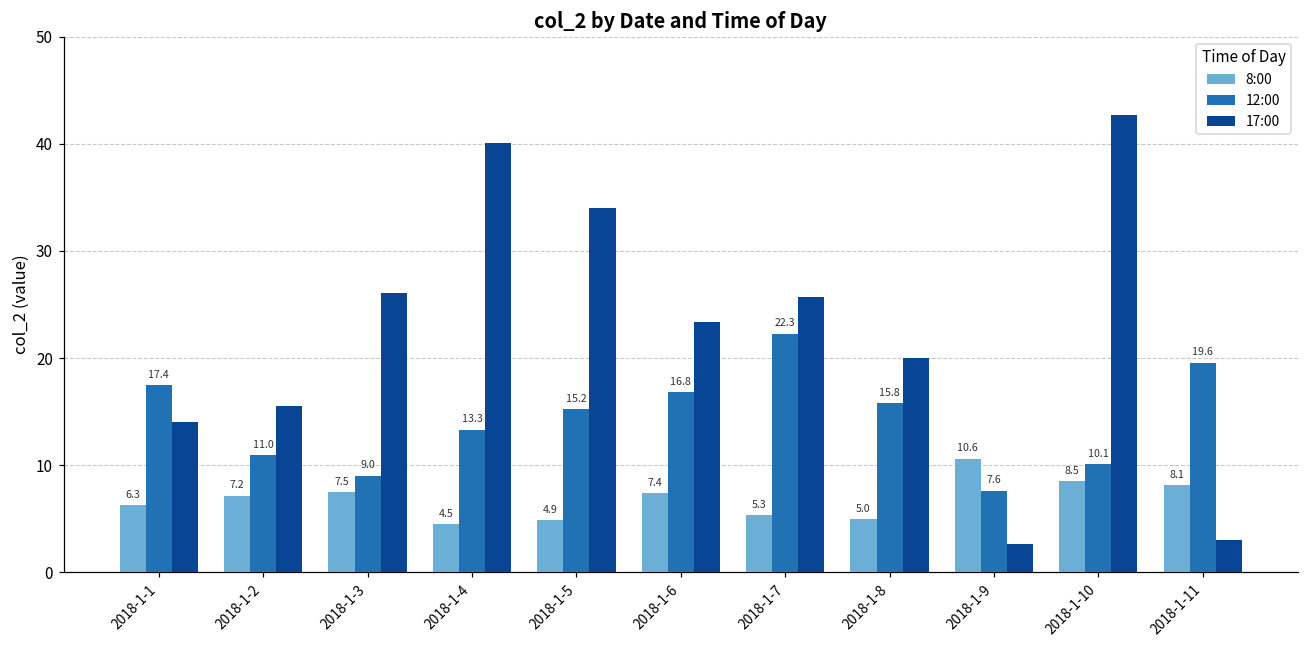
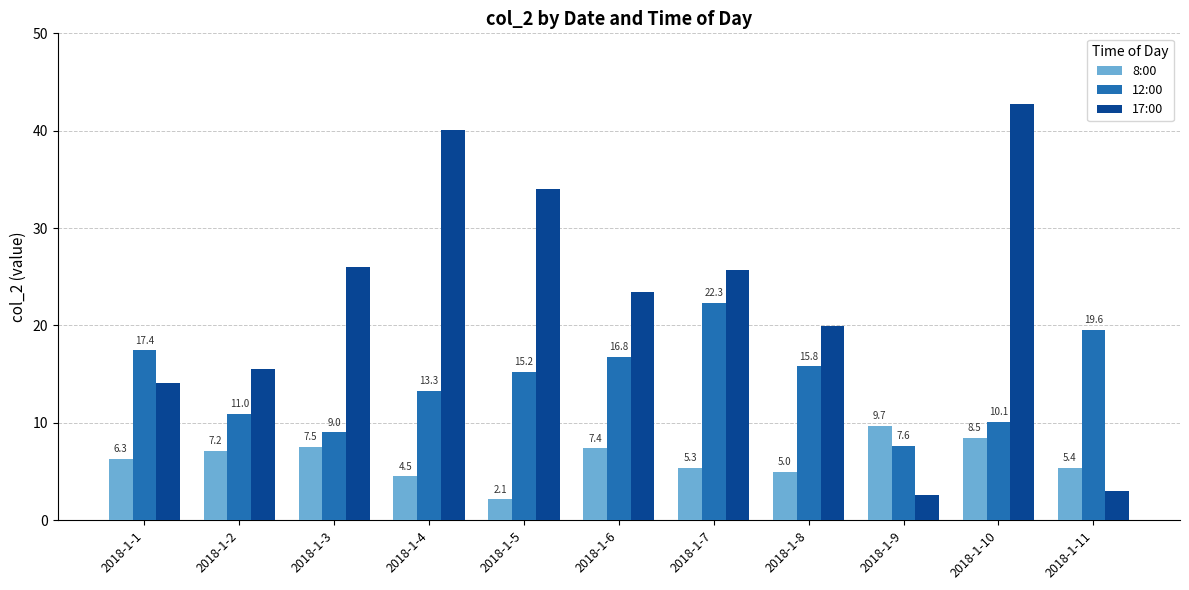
  {
    "8:00": {
      "2018-1-1": 6.3,
      "2018-1-2": 7.2,
      "2018-1-3": 7.5,
      "2018-1-4": 4.5,
-     "2018-1-5": 4.9,
+     "2018-1-5": 2.1,
      "2018-1-6": 7.4,
      "2018-1-7": 5.3,
      "2018-1-8": 5.0,
-     "2018-1-9": 10.6,
+     "2018-1-9": 9.7,
      "2018-1-10": 8.5,
-     "2018-1-11": 8.1
+     "2018-1-11": 5.4
    },
    "12:00": {
      "2018-1-1": 17.4,
      "2018-1-2": 11.0,
      "2018-1-3": 9.0,
      "2018-1-4": 13.3,
      "2018-1-5": 15.2,
      "2018-1-6": 16.8,
      "2018-1-7": 22.3,
      "2018-1-8": 15.8,
      "2018-1-9": 7.6,
      "2018-1-10": 10.1,
      "2018-1-11": 19.6
    },
    "17:00": {
      "2018-1-1": 14,
      "2018-1-2": 16,
      "2018-1-3": 26,
      "2018-1-4": 40,
      "2018-1-5": 34,
      "2018-1-6": 23,
      "2018-1-7": 26,
      "2018-1-8": 20,
      "2018-1-9": 3,
      "2018-1-10": 43,
      "2018-1-11": 3
    }
  }
